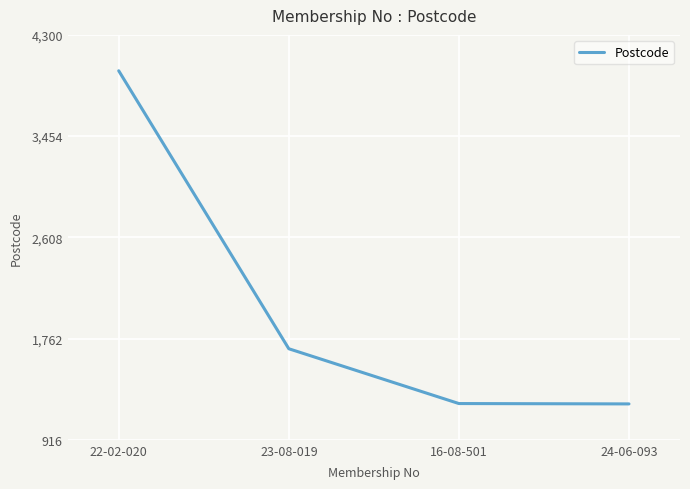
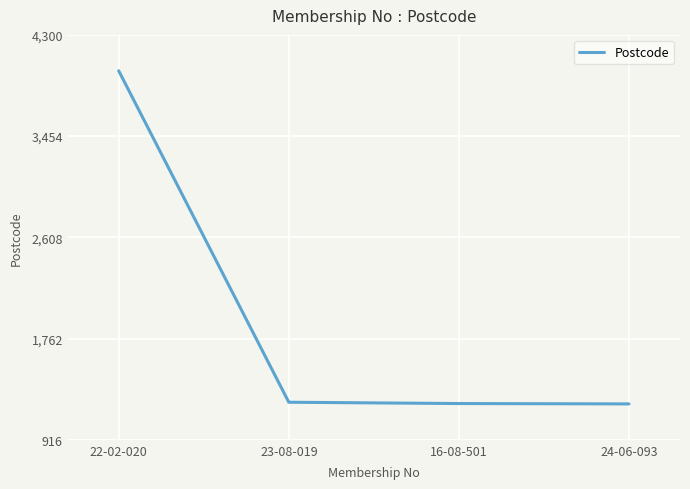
  {
    "22-02-020": "4,000",
-   "23-08-019": "1,680",
+   "23-08-019": "1,230",
    "16-08-501": "1,220",
    "24-06-093": "1,220"
  }
